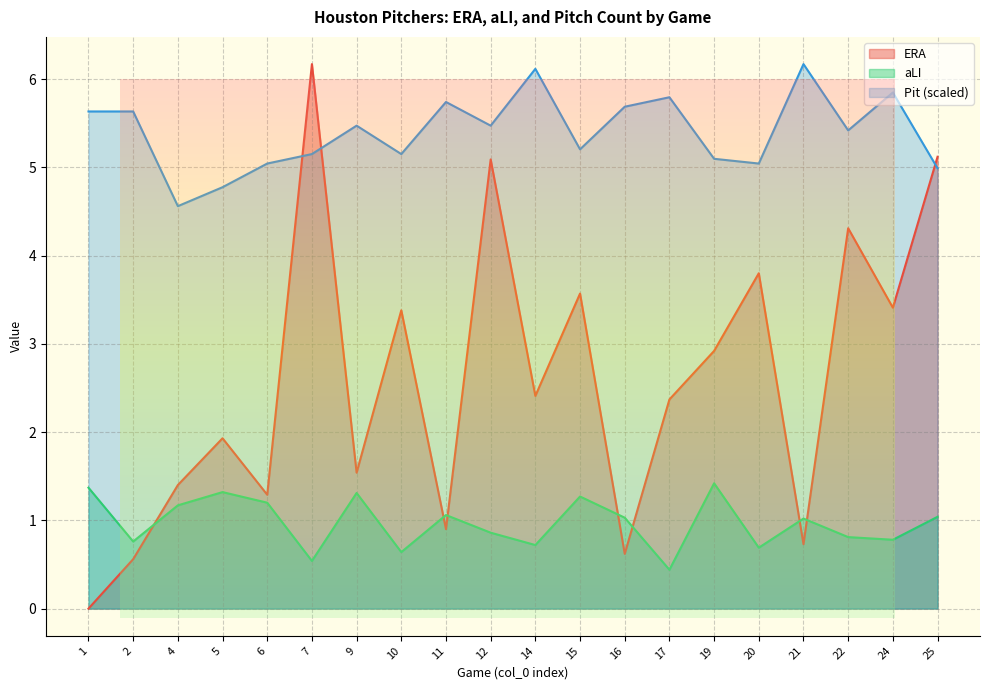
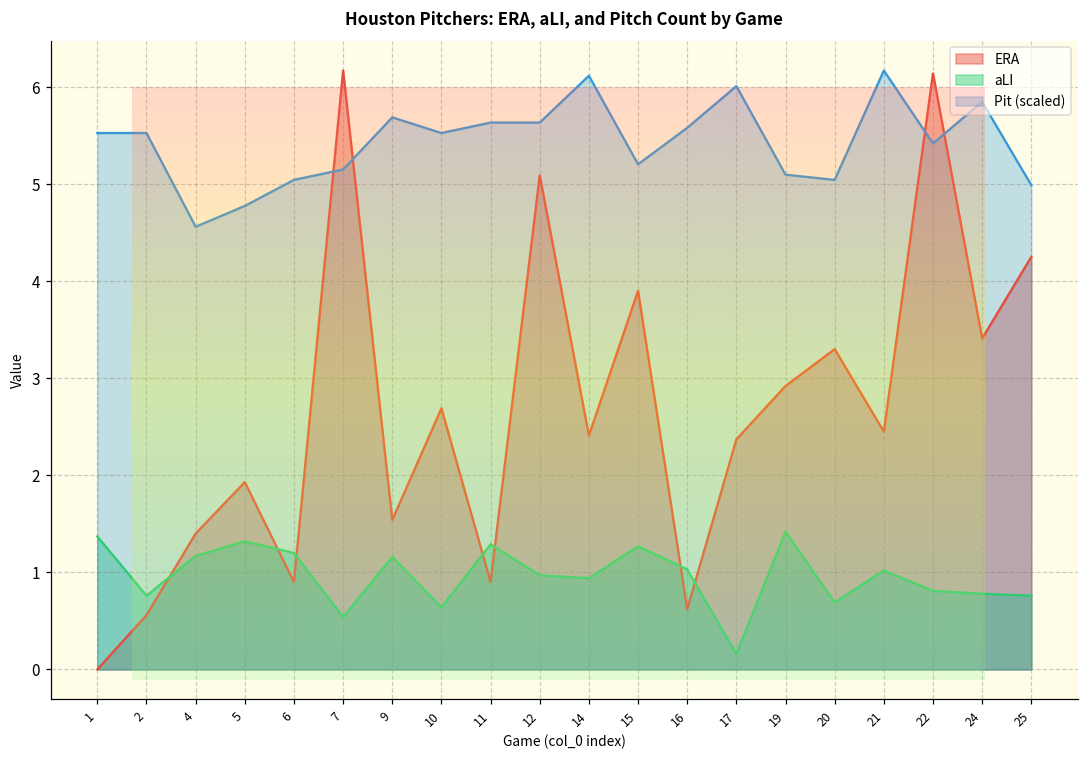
  {
    "ERA": {
      "1": 0.0,
      "2": 0.6,
      "4": 1.4,
      "5": 1.9,
-     "6": 1.3,
+     "6": 0.9,
      "7": 6.2,
      "9": 1.5,
-     "10": 3.4,
+     "10": 2.7,
      "11": 0.9,
      "12": 5.1,
      "14": 2.4,
-     "15": 3.6,
+     "15": 3.9,
      "16": 0.6,
      "17": 2.4,
      "19": 2.9,
-     "20": 3.8,
-     "21": 0.7,
-     "22": 4.3,
+     "20": 3.3,
+     "21": 2.5,
+     "22": 6.1,
      "24": 3.4,
-     "25": 5.1
+     "25": 4.3
    },
    "aLI": {
      "1": 1.4,
      "2": 0.8,
      "4": 1.2,
      "5": 1.3,
      "6": 1.2,
      "7": 0.5,
-     "9": 1.3,
+     "9": 1.2,
      "10": 0.6,
-     "11": 1.1,
-     "12": 0.9,
-     "14": 0.7,
+     "11": 1.3,
+     "12": 1.0,
+     "14": 0.9,
      "15": 1.3,
      "16": 1.0,
-     "17": 0.4,
+     "17": 0.2,
      "19": 1.4,
      "20": 0.7,
      "21": 1.0,
      "22": 0.8,
      "24": 0.8,
-     "25": 1.0
+     "25": 0.8
    },
    "Pit (scaled)": {
-     "1": 5.6,
-     "2": 5.6,
+     "1": 5.5,
+     "2": 5.5,
      "4": 4.6,
      "5": 4.8,
      "6": 5.0,
      "7": 5.2,
-     "9": 5.5,
-     "10": 5.2,
-     "11": 5.7,
-     "12": 5.5,
+     "9": 5.7,
+     "10": 5.5,
+     "11": 5.6,
+     "12": 5.6,
      "14": 6.1,
      "15": 5.2,
-     "16": 5.7,
-     "17": 5.8,
+     "16": 5.6,
+     "17": 6.0,
      "19": 5.1,
      "20": 5.0,
      "21": 6.2,
      "22": 5.4,
      "25": 5.0
    }
  }
